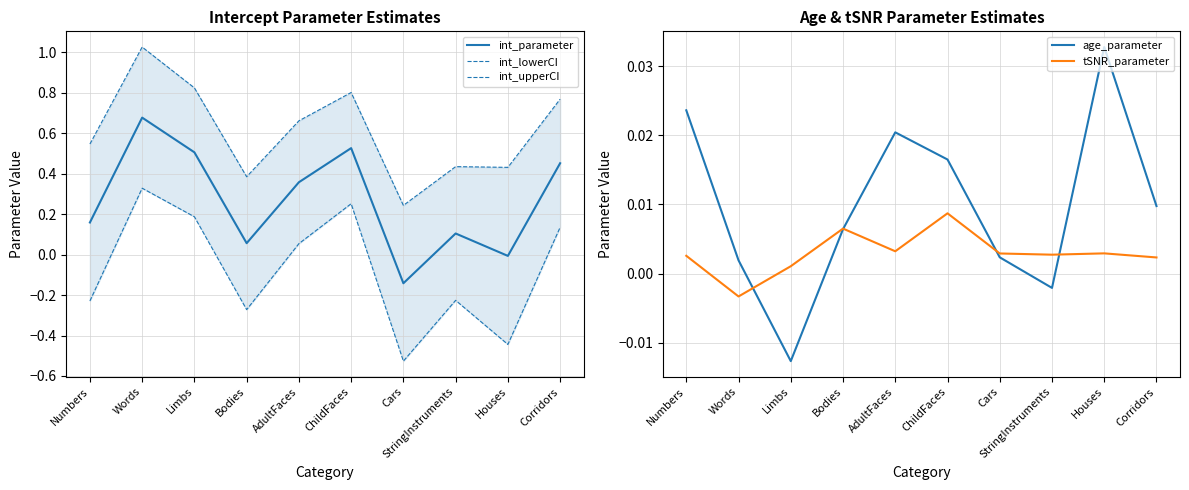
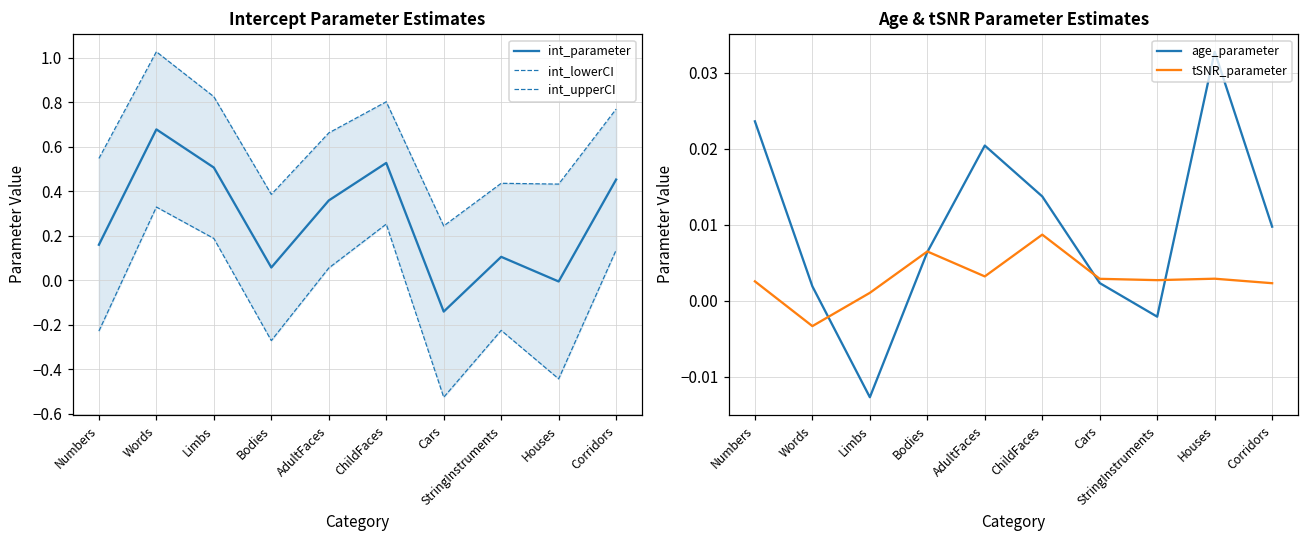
  {
    "Age & tSNR Parameter Estimates": {
      "age_parameter": {
        "Numbers": 0.024,
        "Words": 0.002,
        "Limbs": -0.013,
        "AdultFaces": 0.020,
-       "ChildFaces": 0.017,
+       "ChildFaces": 0.014,
        "Cars": 0.002,
        "StringInstruments": -0.002,
        "Corridors": 0.010
      },
      "tSNR_parameter": {
        "Numbers": 0.003,
        "Words": -0.003,
        "Limbs": 0.001,
        "AdultFaces": 0.003,
        "ChildFaces": 0.009,
        "Cars": 0.003,
        "StringInstruments": 0.003,
        "Houses": 0.003,
        "Corridors": 0.002
      }
    }
  }
